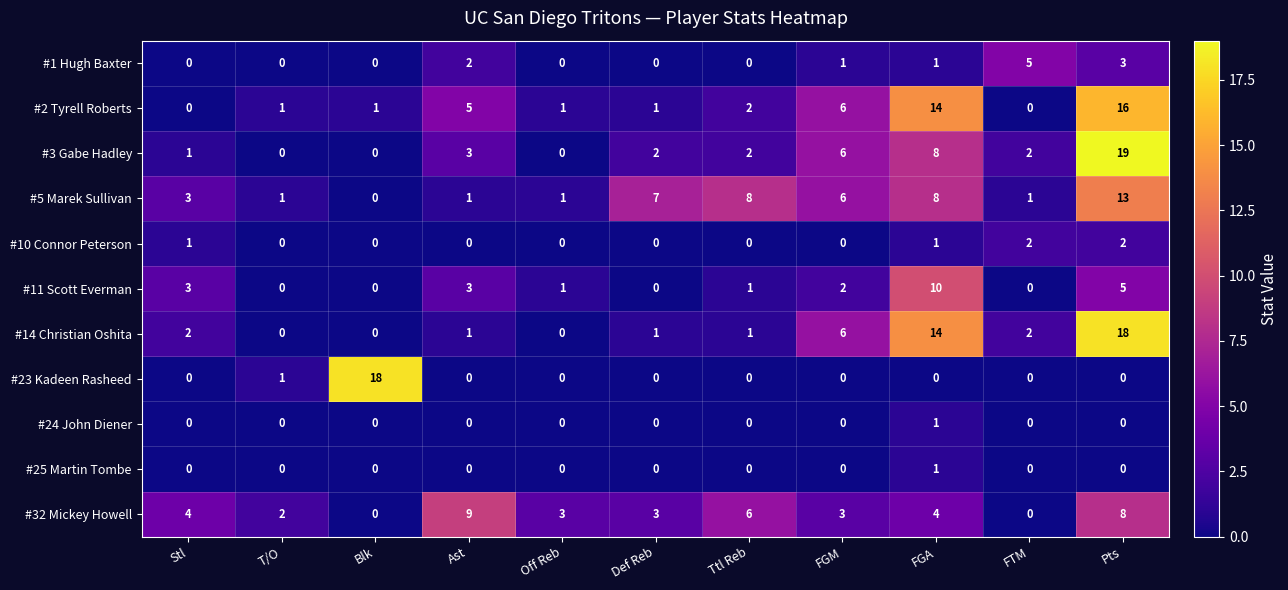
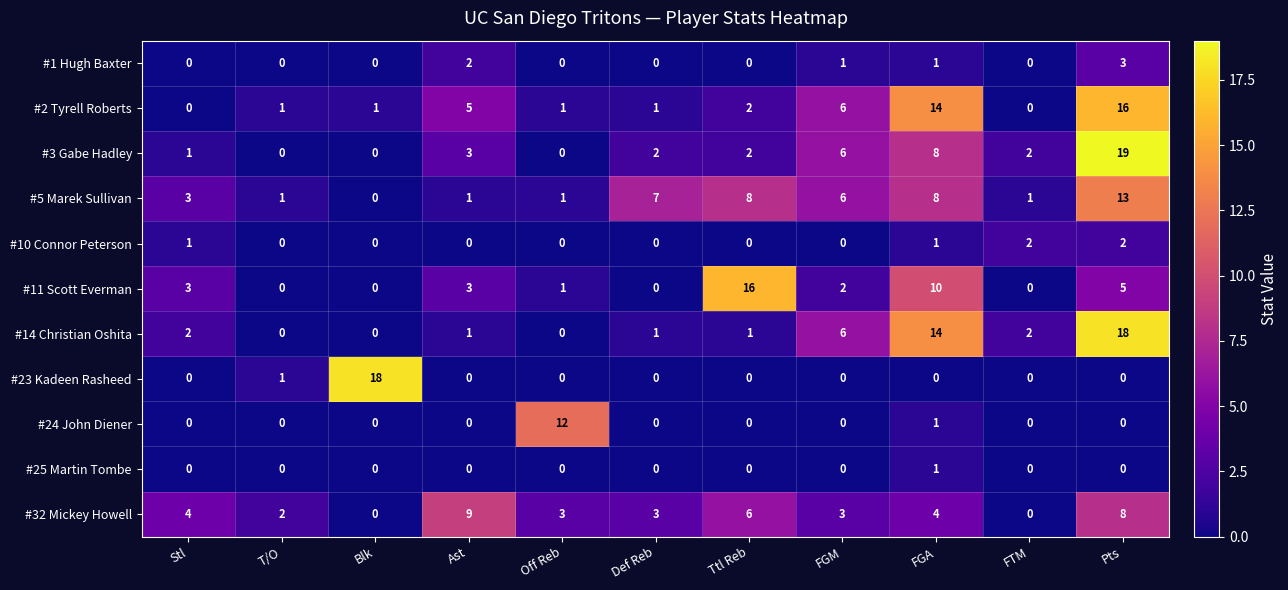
  {
    "#1 Hugh Baxter": {
      "Stl": 0,
      "T/O": 0,
      "Blk": 0,
      "Ast": 2,
      "Off Reb": 0,
      "Def Reb": 0,
      "Ttl Reb": 0,
      "FGM": 1,
      "FGA": 1,
-     "FTM": 5,
+     "FTM": 0,
      "Pts": 3
    },
    "#2 Tyrell Roberts": {
      "Stl": 0,
      "T/O": 1,
      "Blk": 1,
      "Ast": 5,
      "Off Reb": 1,
      "Def Reb": 1,
      "Ttl Reb": 2,
      "FGM": 6,
      "FGA": 14,
      "FTM": 0,
      "Pts": 16
    },
    "#3 Gabe Hadley": {
      "Stl": 1,
      "T/O": 0,
      "Blk": 0,
      "Ast": 3,
      "Off Reb": 0,
      "Def Reb": 2,
      "Ttl Reb": 2,
      "FGM": 6,
      "FGA": 8,
      "FTM": 2,
      "Pts": 19
    },
    "#5 Marek Sullivan": {
      "Stl": 3,
      "T/O": 1,
      "Blk": 0,
      "Ast": 1,
      "Off Reb": 1,
      "Def Reb": 7,
      "Ttl Reb": 8,
      "FGM": 6,
      "FGA": 8,
      "FTM": 1,
      "Pts": 13
    },
    "#10 Connor Peterson": {
      "Stl": 1,
      "T/O": 0,
      "Blk": 0,
      "Ast": 0,
      "Off Reb": 0,
      "Def Reb": 0,
      "Ttl Reb": 0,
      "FGM": 0,
      "FGA": 1,
      "FTM": 2,
      "Pts": 2
    },
    "#11 Scott Everman": {
      "Stl": 3,
      "T/O": 0,
      "Blk": 0,
      "Ast": 3,
      "Off Reb": 1,
      "Def Reb": 0,
-     "Ttl Reb": 1,
+     "Ttl Reb": 16,
      "FGM": 2,
      "FGA": 10,
      "FTM": 0,
      "Pts": 5
    },
    "#14 Christian Oshita": {
      "Stl": 2,
      "T/O": 0,
      "Blk": 0,
      "Ast": 1,
      "Off Reb": 0,
      "Def Reb": 1,
      "Ttl Reb": 1,
      "FGM": 6,
      "FGA": 14,
      "FTM": 2,
      "Pts": 18
    },
    "#23 Kadeen Rasheed": {
      "Stl": 0,
      "T/O": 1,
      "Blk": 18,
      "Ast": 0,
      "Off Reb": 0,
      "Def Reb": 0,
      "Ttl Reb": 0,
      "FGM": 0,
      "FGA": 0,
      "FTM": 0,
      "Pts": 0
    },
    "#24 John Diener": {
      "Stl": 0,
      "T/O": 0,
      "Blk": 0,
      "Ast": 0,
-     "Off Reb": 0,
+     "Off Reb": 12,
      "Def Reb": 0,
      "Ttl Reb": 0,
      "FGM": 0,
      "FGA": 1,
      "FTM": 0,
      "Pts": 0
    },
    "#25 Martin Tombe": {
      "Stl": 0,
      "T/O": 0,
      "Blk": 0,
      "Ast": 0,
      "Off Reb": 0,
      "Def Reb": 0,
      "Ttl Reb": 0,
      "FGM": 0,
      "FGA": 1,
      "FTM": 0,
      "Pts": 0
    },
    "#32 Mickey Howell": {
      "Stl": 4,
      "T/O": 2,
      "Blk": 0,
      "Ast": 9,
      "Off Reb": 3,
      "Def Reb": 3,
      "Ttl Reb": 6,
      "FGM": 3,
      "FGA": 4,
      "FTM": 0,
      "Pts": 8
    }
  }
